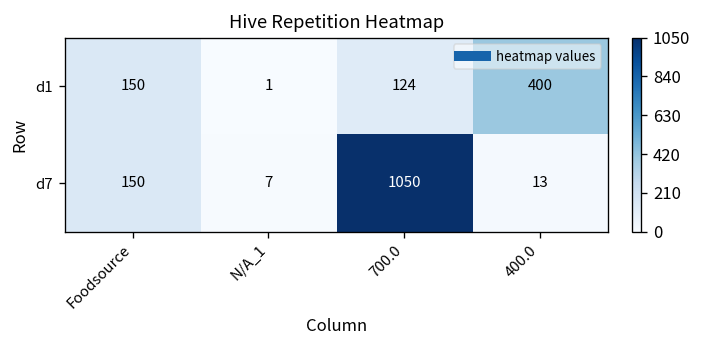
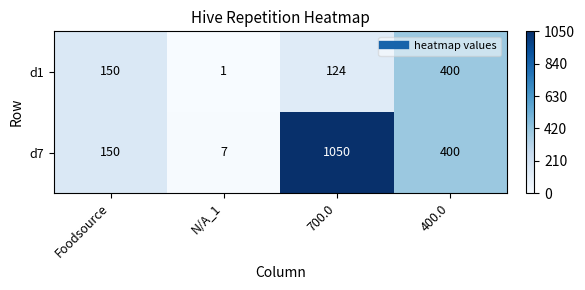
  {
    "d1": {
      "Foodsource": 150,
      "N/A_1": 1,
      "700.0": 124,
      "400.0": 400
    },
    "d7": {
      "Foodsource": 150,
      "N/A_1": 7,
      "700.0": 1050,
-     "400.0": 13
+     "400.0": 400
    }
  }
